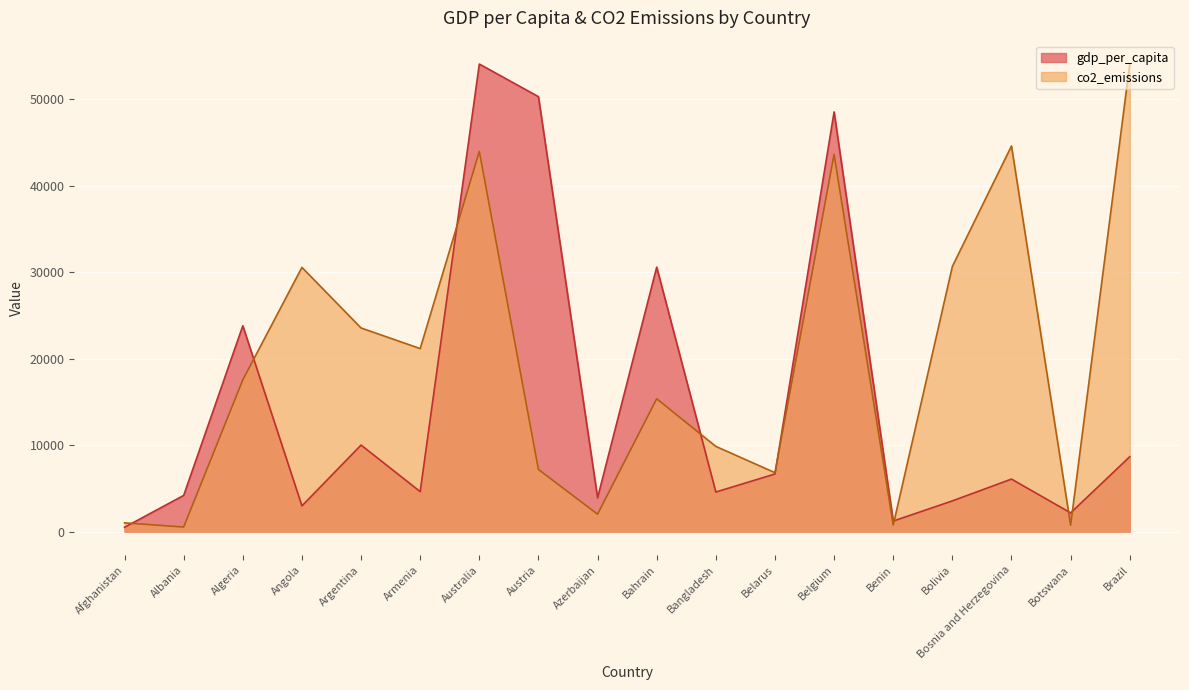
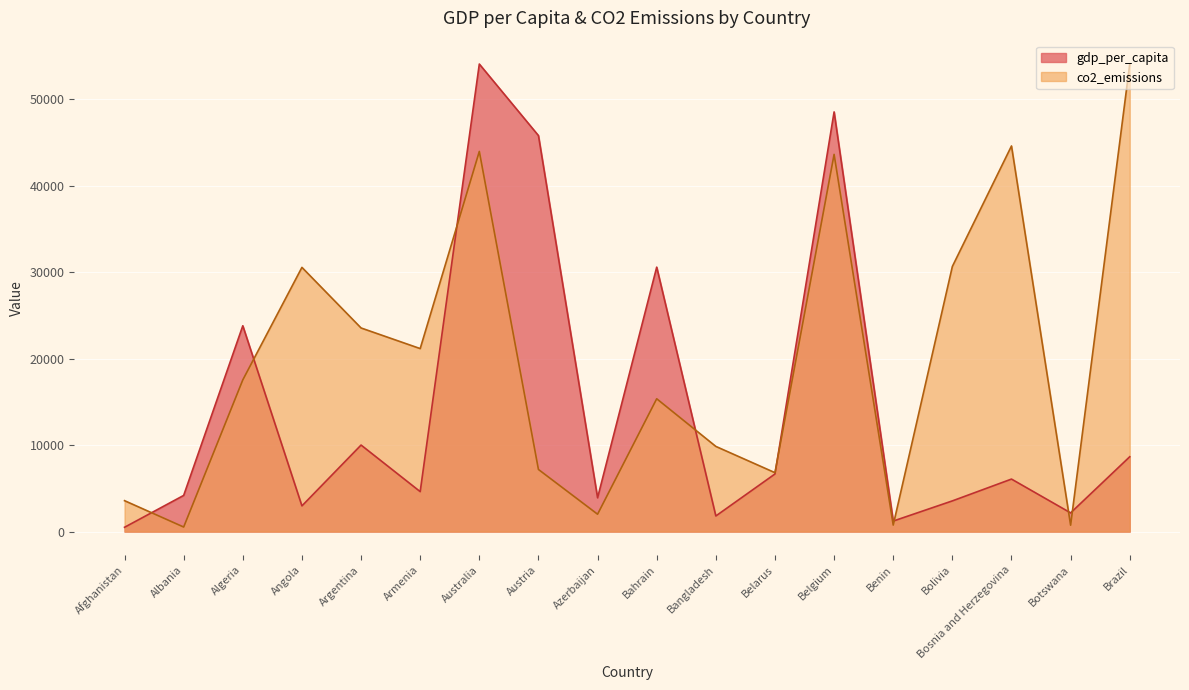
  {
    "gdp_per_capita": {
      "Afghanistan": 1000,
      "Albania": 4000,
      "Algeria": 24000,
      "Angola": 3000,
      "Argentina": 10000,
      "Armenia": 5000,
      "Australia": 54000,
-     "Austria": 50000,
+     "Austria": 46000,
      "Azerbaijan": 4000,
      "Bahrain": 31000,
-     "Bangladesh": 5000,
+     "Bangladesh": 2000,
      "Belgium": 49000,
      "Benin": 1000,
      "Bolivia": 4000,
      "Bosnia and Herzegovina": 6000,
      "Botswana": 2000,
      "Brazil": 9000
    },
    "co2_emissions": {
-     "Afghanistan": 1000,
+     "Afghanistan": 4000,
      "Albania": 1000,
      "Algeria": 18000,
      "Angola": 31000,
      "Argentina": 24000,
      "Armenia": 21000,
      "Australia": 44000,
      "Austria": 7000,
      "Azerbaijan": 2000,
      "Bahrain": 15000,
      "Bangladesh": 10000,
      "Belgium": 44000,
      "Benin": 1000,
      "Bolivia": 31000,
      "Bosnia and Herzegovina": 45000,
      "Botswana": 1000
    }
  }
